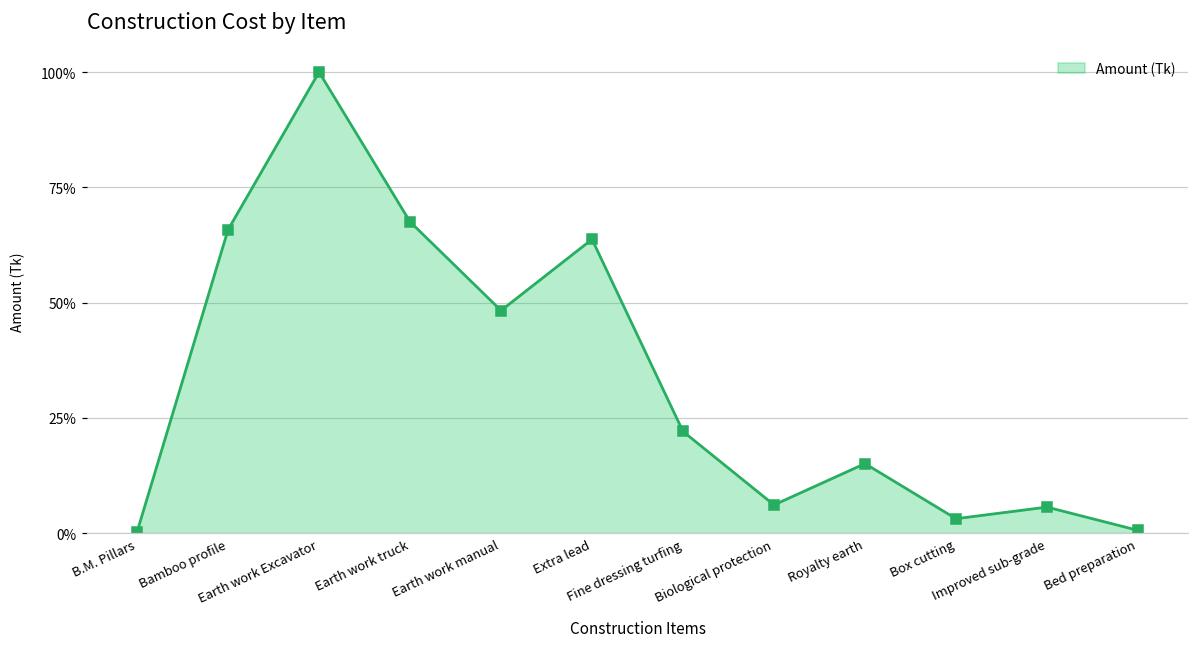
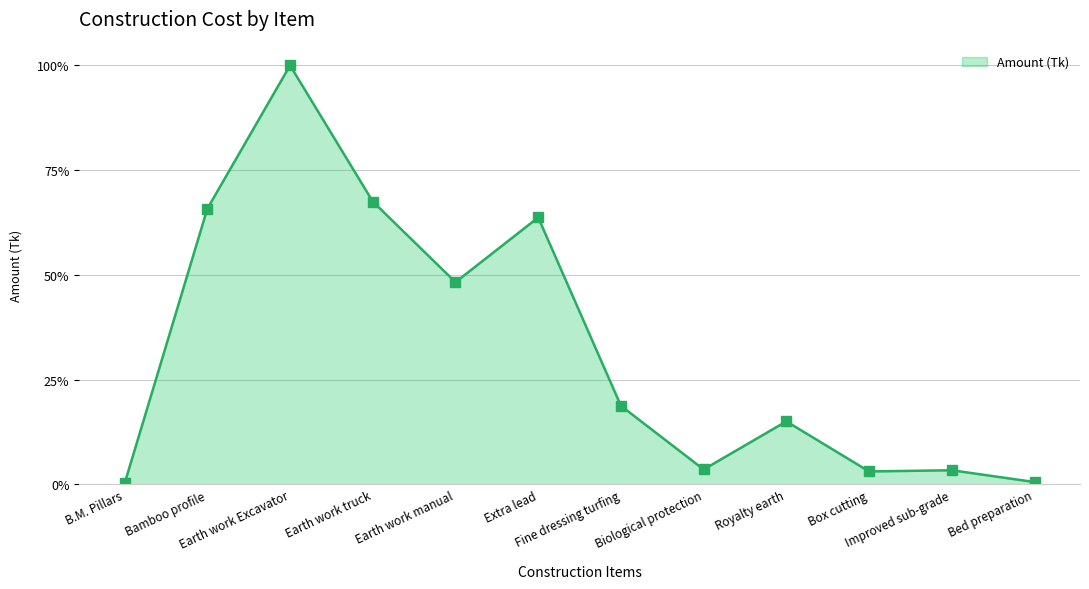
  {
    "B.M. Pillars": "0%",
    "Bamboo profile": "66%",
    "Earth work Excavator": "100%",
    "Earth work truck": "68%",
    "Earth work manual": "48%",
    "Extra lead": "64%",
-   "Fine dressing turfing": "22%",
-   "Biological protection": "6%",
+   "Fine dressing turfing": "19%",
+   "Biological protection": "4%",
    "Royalty earth": "15%",
    "Box cutting": "3%",
-   "Improved sub-grade": "6%",
+   "Improved sub-grade": "3%",
    "Bed preparation": "1%"
  }
